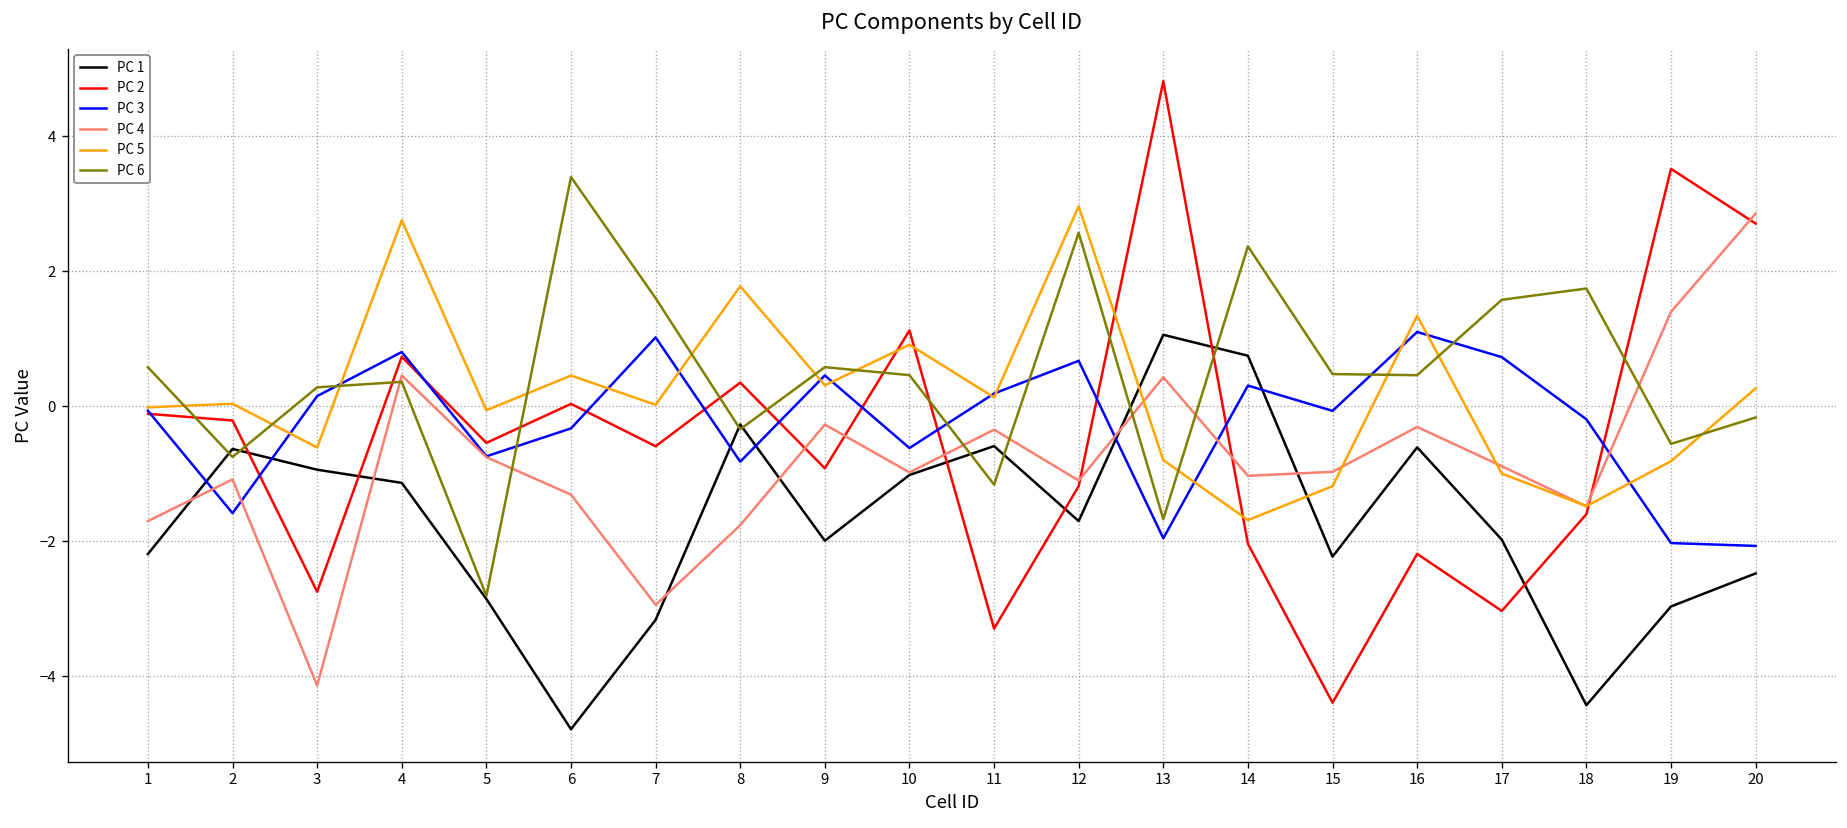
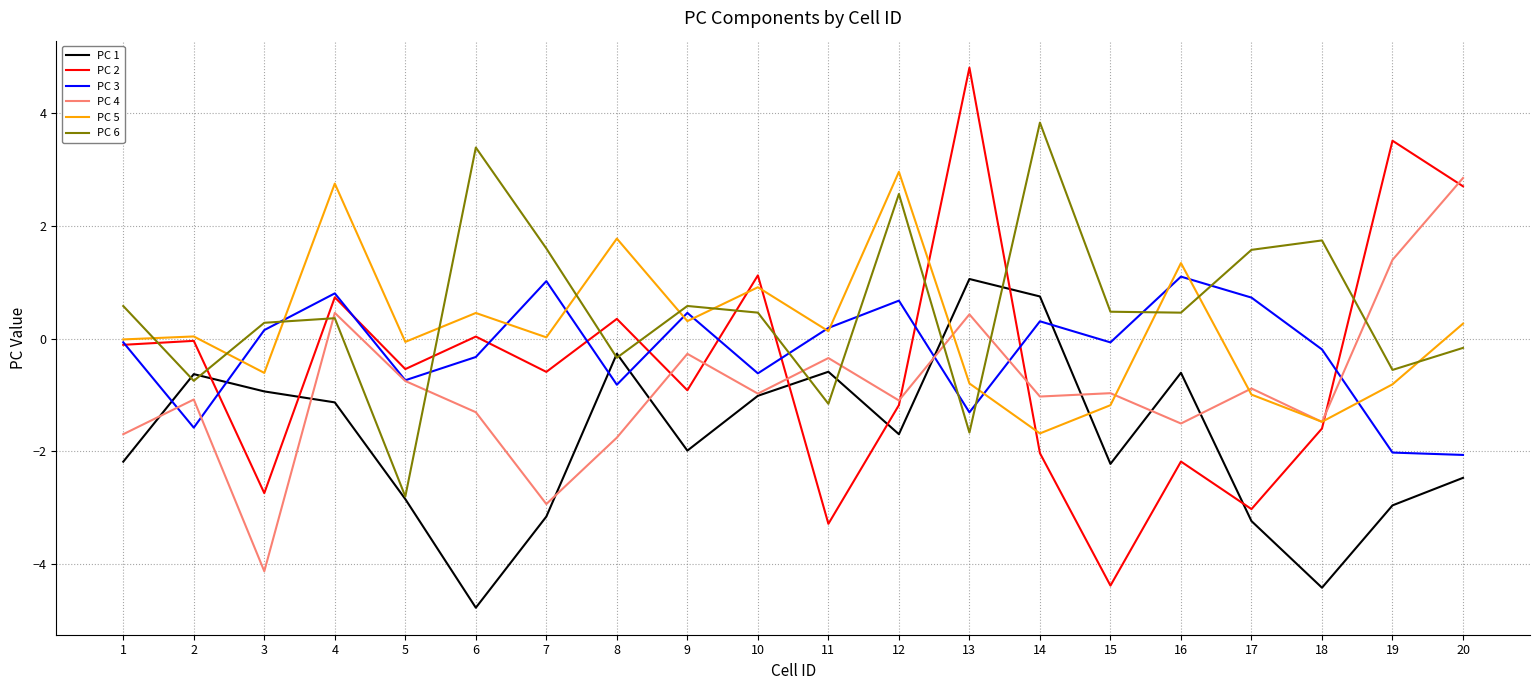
  {
    "PC 1": {
      "1": -2.2,
      "2": -0.6,
      "3": -0.9,
      "4": -1.1,
      "5": -2.9,
      "6": -4.8,
      "7": -3.2,
      "8": -0.3,
      "9": -2.0,
      "11": -0.6,
      "12": -1.7,
      "13": 1.1,
      "14": 0.7,
      "15": -2.2,
      "16": -0.6,
-     "17": -2.0,
+     "17": -3.2,
      "18": -4.4,
      "19": -3.0,
      "20": -2.5
    },
    "PC 2": {
-     "2": -0.2,
+     "2": 0.0,
      "3": -2.7,
      "4": 0.7,
      "5": -0.5,
      "6": 0.0,
      "7": -0.6,
      "8": 0.3,
      "9": -0.9,
      "10": 1.1,
      "11": -3.3,
      "12": -1.2,
      "13": 4.8,
      "14": -2.0,
      "15": -4.4,
      "16": -2.2,
      "17": -3.0,
      "18": -1.6,
      "19": 3.5,
      "20": 2.7
    },
    "PC 3": {
      "2": -1.6,
      "3": 0.2,
      "4": 0.8,
      "6": -0.3,
      "7": 1.0,
      "8": -0.8,
      "9": 0.5,
      "10": -0.6,
      "11": 0.2,
      "12": 0.7,
-     "13": -2.0,
+     "13": -1.3,
      "14": 0.3,
      "15": -0.1,
      "16": 1.1,
      "17": 0.7,
      "18": -0.2,
      "19": -2.0,
      "20": -2.1
    },
    "PC 4": {
      "1": -1.7,
      "2": -1.1,
      "3": -4.1,
      "4": 0.5,
      "6": -1.3,
      "7": -2.9,
      "8": -1.8,
      "9": -0.3,
      "11": -0.3,
      "12": -1.1,
      "13": 0.4,
      "14": -1.0,
      "15": -1.0,
-     "16": -0.3,
+     "16": -1.5,
      "17": -0.9,
      "19": 1.4,
      "20": 2.9
    },
    "PC 5": {
      "1": 0.0,
      "2": 0.0,
      "3": -0.6,
      "4": 2.8,
      "5": -0.1,
      "6": 0.5,
      "7": 0.0,
      "8": 1.8,
      "9": 0.3,
      "10": 0.9,
      "11": 0.1,
      "12": 3.0,
      "13": -0.8,
      "14": -1.7,
      "15": -1.2,
      "16": 1.3,
      "17": -1.0,
      "19": -0.8,
      "20": 0.3
    },
    "PC 6": {
      "1": 0.6,
      "2": -0.8,
      "3": 0.3,
      "4": 0.4,
      "5": -2.8,
      "6": 3.4,
      "7": 1.6,
      "8": -0.3,
      "9": 0.6,
      "10": 0.5,
      "11": -1.2,
      "12": 2.6,
      "13": -1.7,
-     "14": 2.4,
+     "14": 3.8,
      "15": 0.5,
      "16": 0.5,
      "17": 1.6,
      "18": 1.7,
      "19": -0.6,
      "20": -0.2
    }
  }
